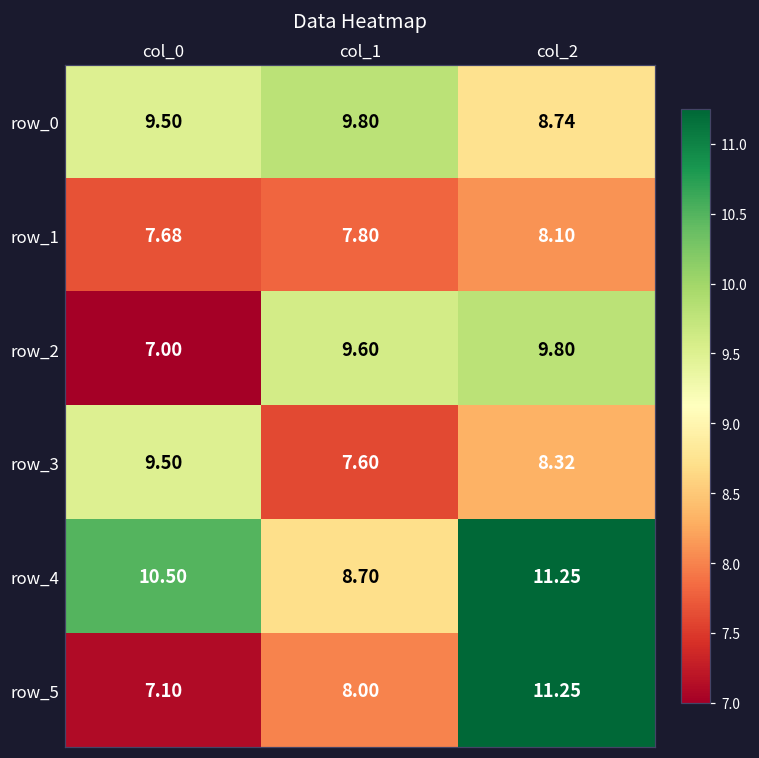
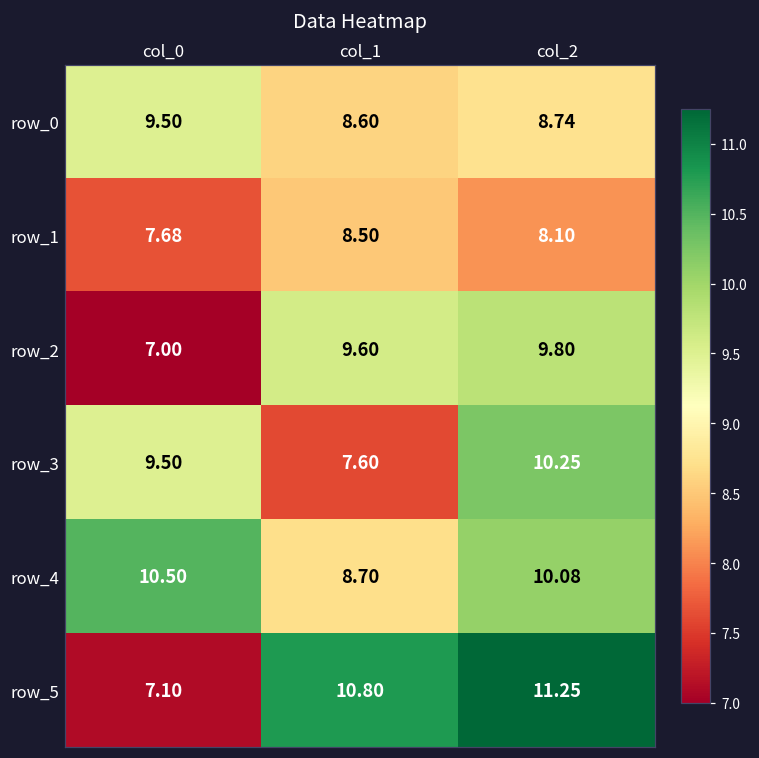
  {
    "row_0": {
      "col_0": 9.50,
-     "col_1": 9.80,
+     "col_1": 8.60,
      "col_2": 8.74
    },
    "row_1": {
      "col_0": 7.68,
-     "col_1": 7.80,
+     "col_1": 8.50,
      "col_2": 8.10
    },
    "row_2": {
      "col_0": 7.00,
      "col_1": 9.60,
      "col_2": 9.80
    },
    "row_3": {
      "col_0": 9.50,
      "col_1": 7.60,
-     "col_2": 8.32
+     "col_2": 10.25
    },
    "row_4": {
      "col_0": 10.50,
      "col_1": 8.70,
-     "col_2": 11.25
+     "col_2": 10.08
    },
    "row_5": {
      "col_0": 7.10,
-     "col_1": 8.00,
+     "col_1": 10.80,
      "col_2": 11.25
    }
  }
